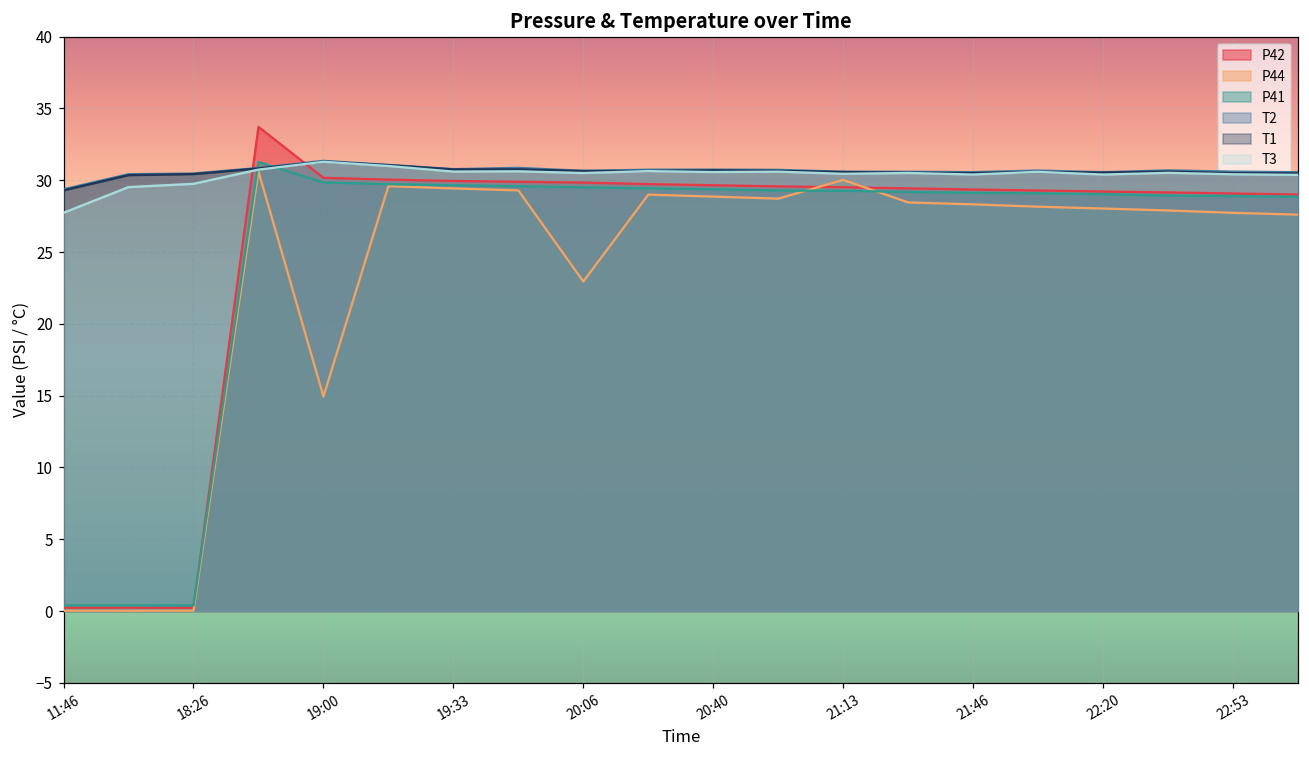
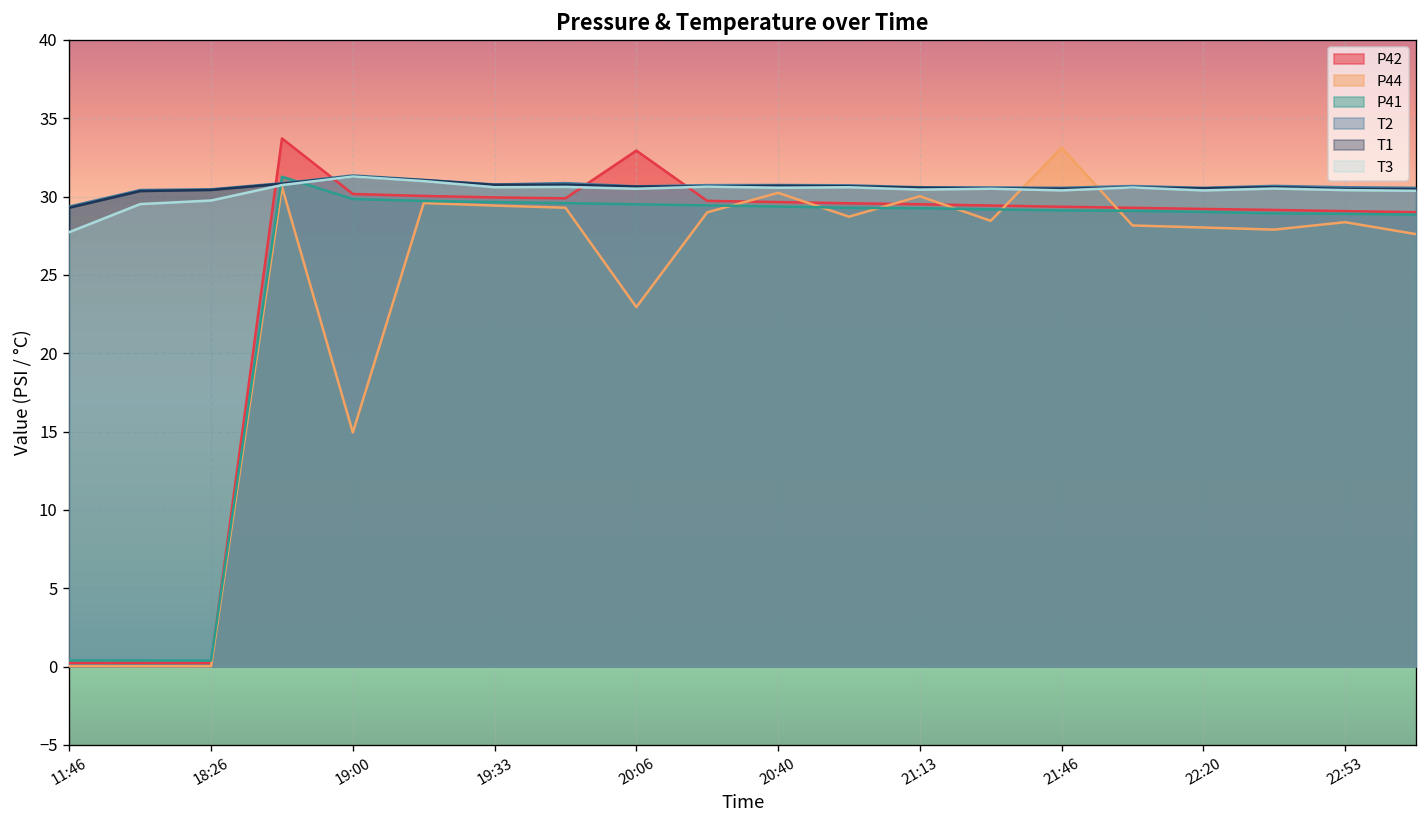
  {
    "P42": {
      "19:00": 30.2,
      "19:33": 30.0,
-     "20:06": 29.8,
+     "20:06": 32.9,
      "20:40": 29.7,
      "21:13": 29.5,
      "21:46": 29.4
    },
    "P44": {
      "11:46": 0.0,
      "18:26": 0.0,
      "19:00": 14.9,
      "19:33": 29.4,
      "20:06": 22.9,
-     "20:40": 28.9,
+     "20:40": 30.2,
      "21:13": 30.0,
-     "21:46": 28.3,
+     "21:46": 33.1,
      "22:20": 28.0,
-     "22:53": 27.7
+     "22:53": 28.4
    },
    "T3": {
      "11:46": 27.7,
      "18:26": 29.8
    }
  }
